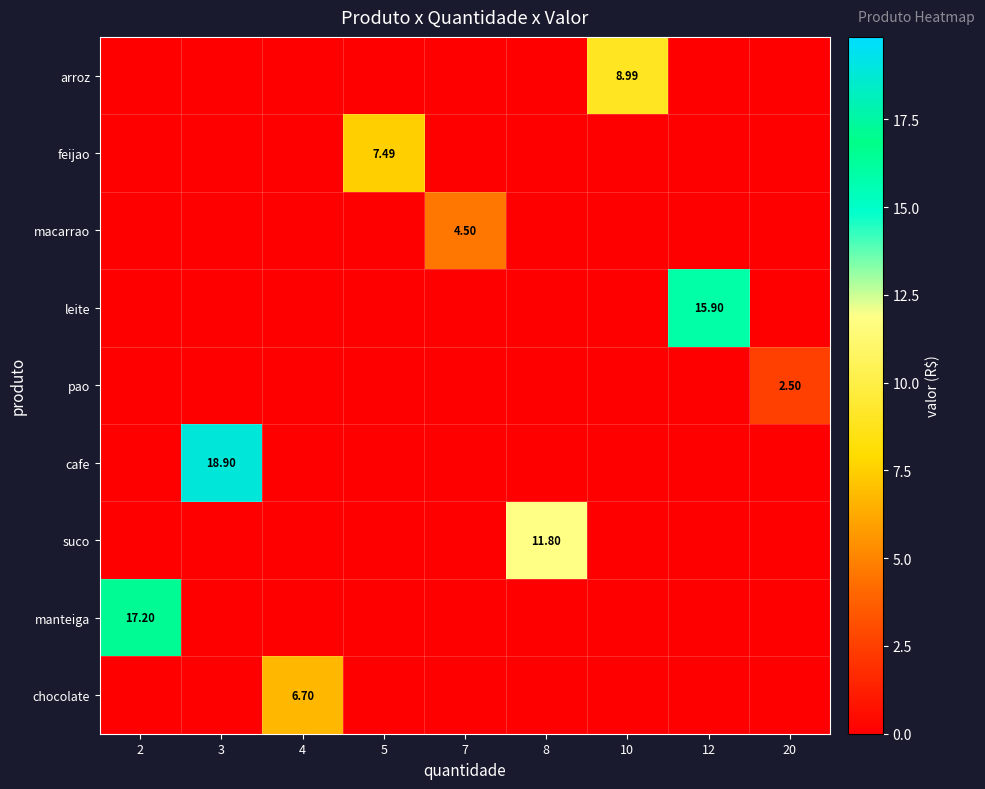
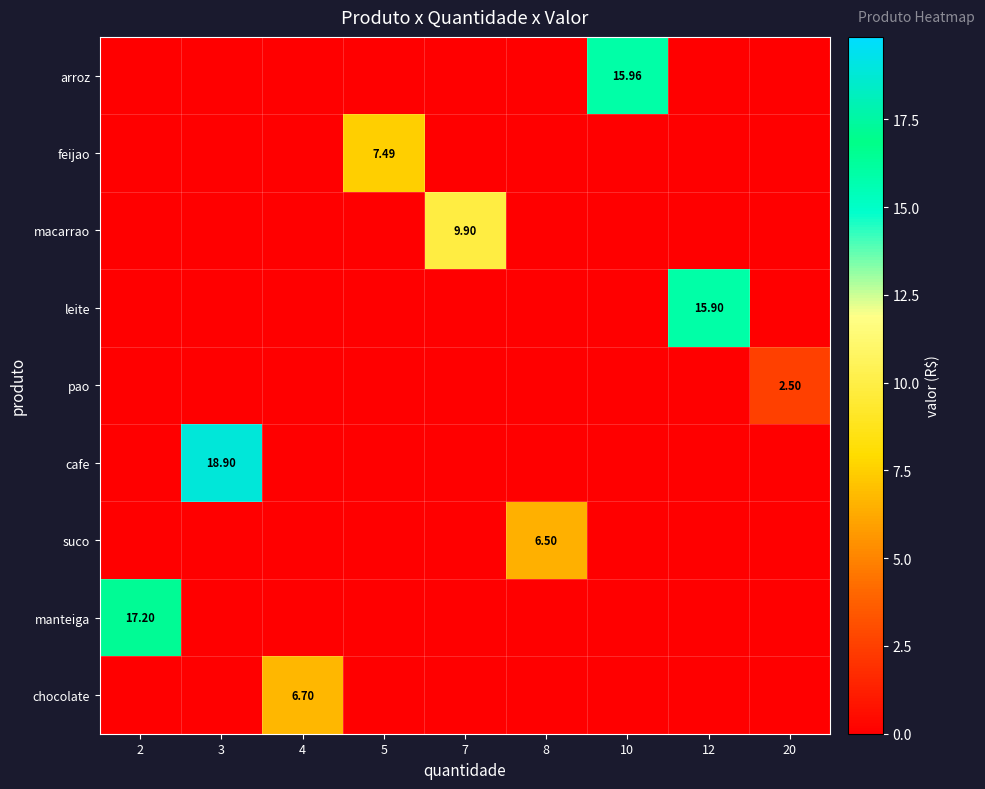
  {
    "arroz": {
-     "10": 8.99
+     "10": 15.96
    },
    "feijao": {
      "5": 7.49
    },
    "macarrao": {
-     "7": 4.50
+     "7": 9.90
    },
    "leite": {
      "12": 15.90
    },
    "pao": {
      "20": 2.50
    },
    "cafe": {
      "3": 18.90
    },
    "suco": {
-     "8": 11.80
+     "8": 6.50
    },
    "manteiga": {
      "2": 17.20
    },
    "chocolate": {
      "4": 6.70
    }
  }
